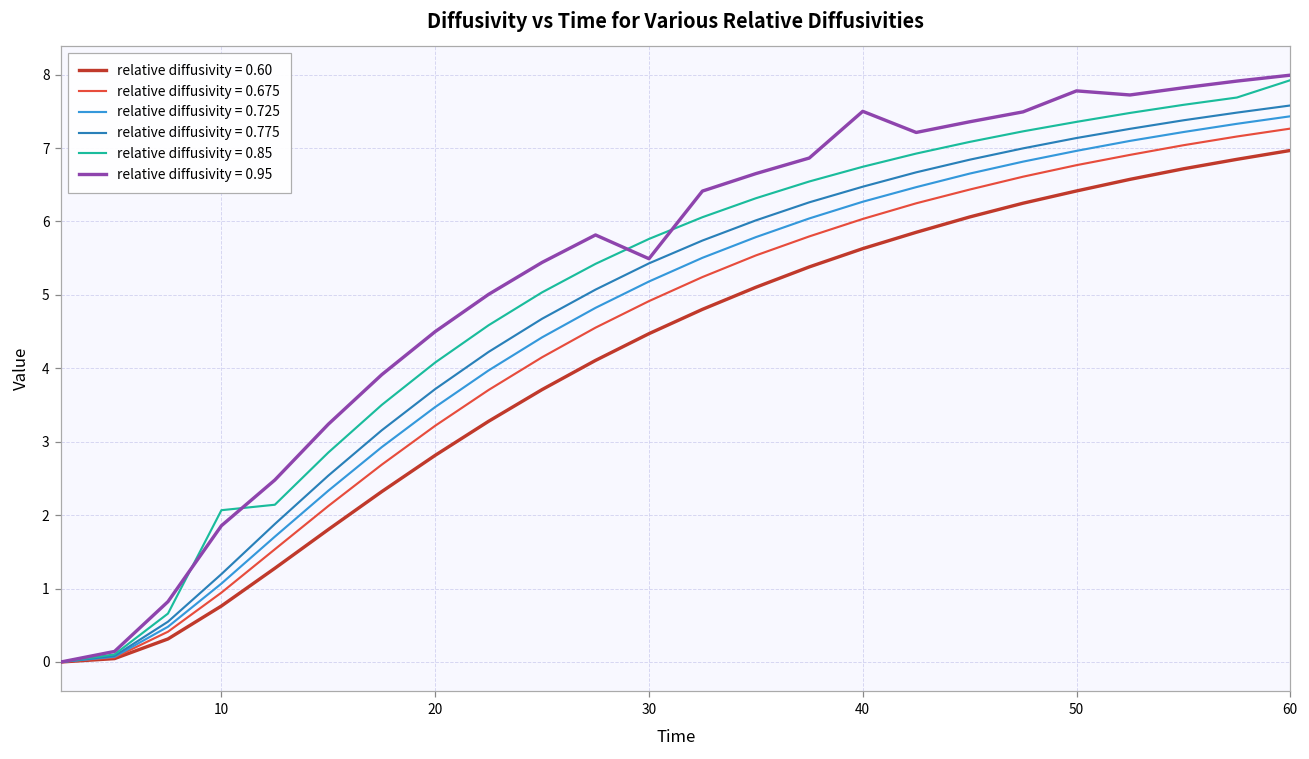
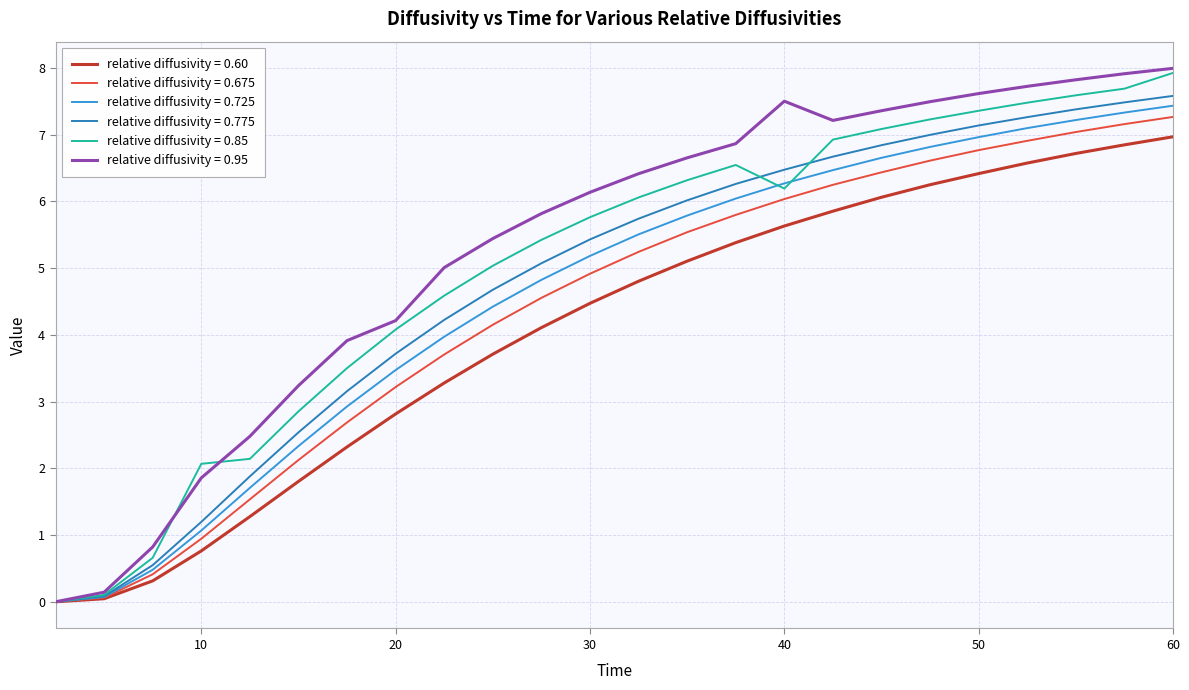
  {
    "relative diffusivity = 0.85": {
      "10": 2.1,
      "20": 4.1,
      "30": 5.8,
-     "40": 6.7,
+     "40": 6.2,
      "50": 7.4,
      "60": 7.9
    },
    "relative diffusivity = 0.95": {
      "10": 1.9,
-     "20": 4.5,
-     "30": 5.5,
+     "20": 4.2,
+     "30": 6.1,
      "40": 7.5,
-     "50": 7.8,
+     "50": 7.6,
      "60": 8.0
    }
  }
